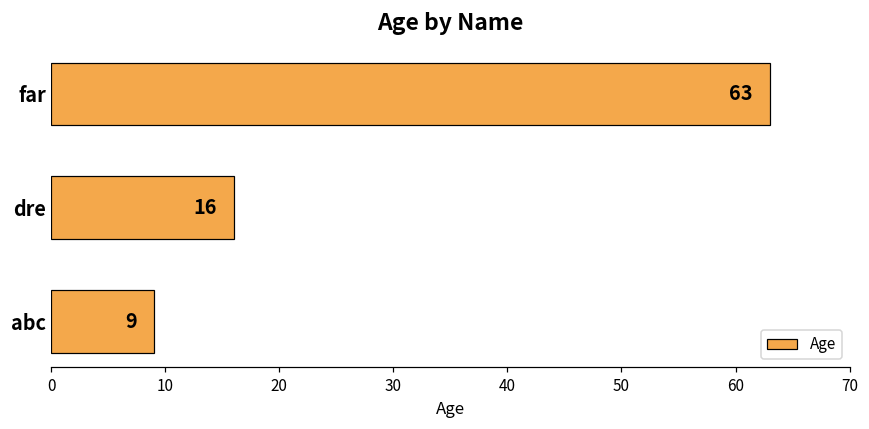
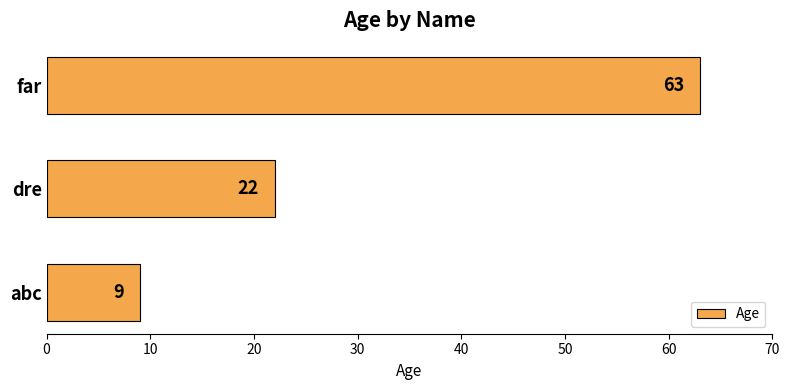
  {
    "far": 63,
-   "dre": 16,
+   "dre": 22,
    "abc": 9
  }
